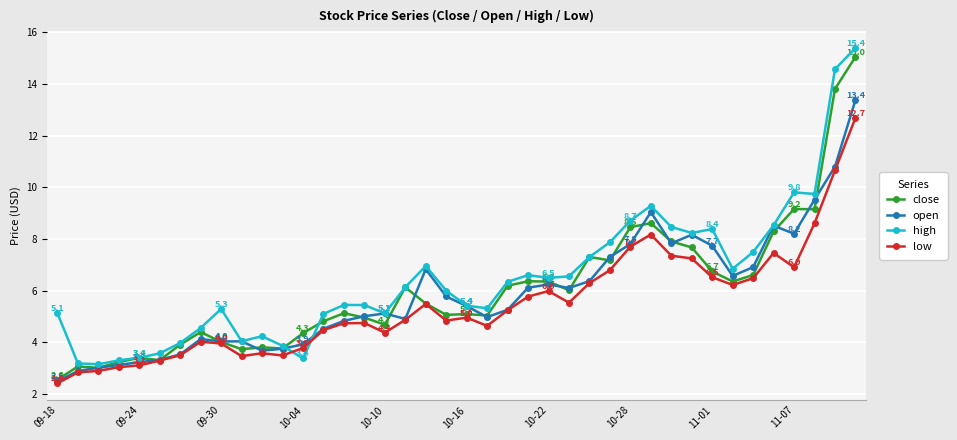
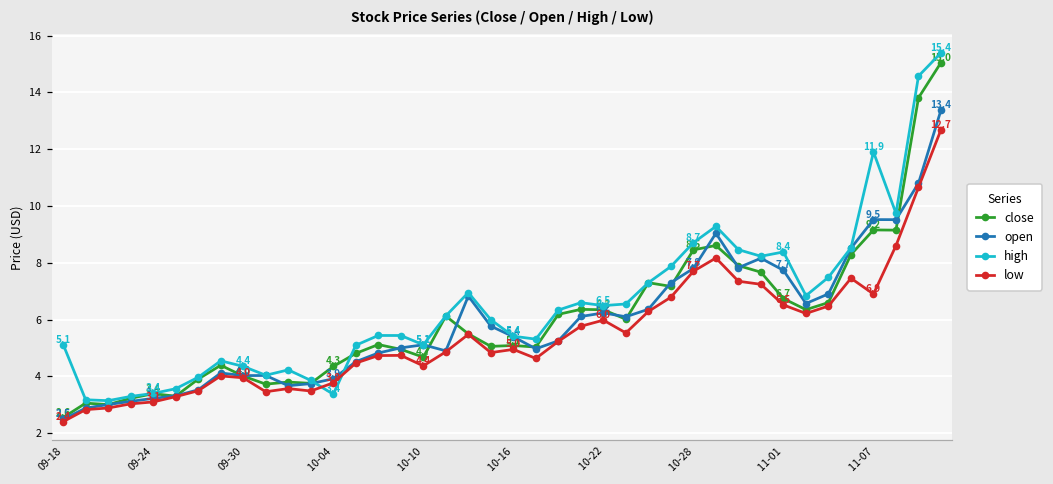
  {
    "close": {
      "10-04": 4.3,
      "10-10": 4.7
    },
    "open": {
      "11-01": 7.7,
-     "11-07": 8.2
+     "11-07": 9.5
    },
    "high": {
      "09-18": 5.1,
-     "09-30": 5.3,
+     "09-30": 4.4,
      "11-01": 8.4,
-     "11-07": 9.8
+     "11-07": 11.9
    },
    "low": {
      "11-07": 6.9
    }
  }
